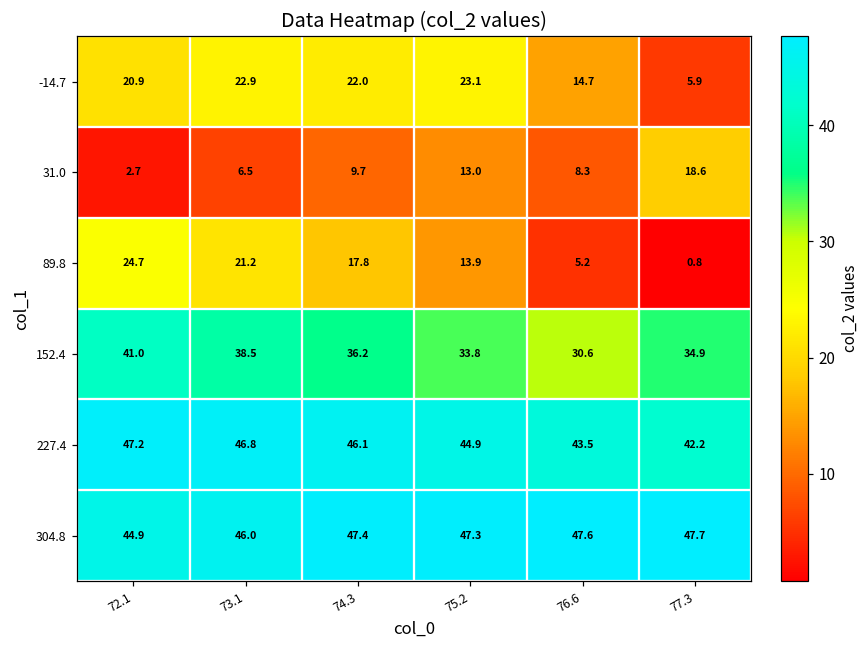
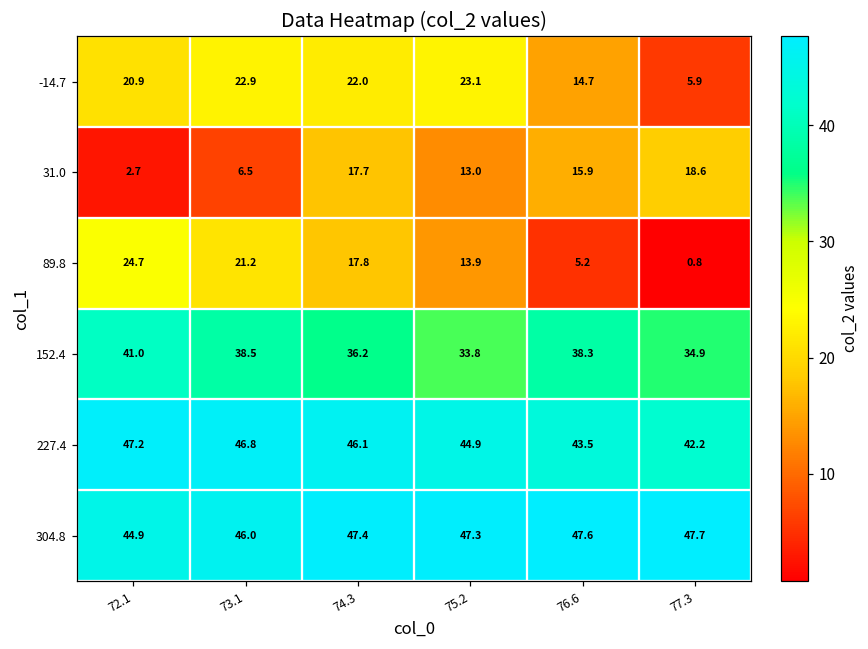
  {
    "-14.7": {
      "72.1": 20.9,
      "73.1": 22.9,
      "74.3": 22.0,
      "75.2": 23.1,
      "76.6": 14.7,
      "77.3": 5.9
    },
    "31.0": {
      "72.1": 2.7,
      "73.1": 6.5,
-     "74.3": 9.7,
+     "74.3": 17.7,
      "75.2": 13.0,
-     "76.6": 8.3,
+     "76.6": 15.9,
      "77.3": 18.6
    },
    "89.8": {
      "72.1": 24.7,
      "73.1": 21.2,
      "74.3": 17.8,
      "75.2": 13.9,
      "76.6": 5.2,
      "77.3": 0.8
    },
    "152.4": {
      "72.1": 41.0,
      "73.1": 38.5,
      "74.3": 36.2,
      "75.2": 33.8,
-     "76.6": 30.6,
+     "76.6": 38.3,
      "77.3": 34.9
    },
    "227.4": {
      "72.1": 47.2,
      "73.1": 46.8,
      "74.3": 46.1,
      "75.2": 44.9,
      "76.6": 43.5,
      "77.3": 42.2
    },
    "304.8": {
      "72.1": 44.9,
      "73.1": 46.0,
      "74.3": 47.4,
      "75.2": 47.3,
      "76.6": 47.6,
      "77.3": 47.7
    }
  }
